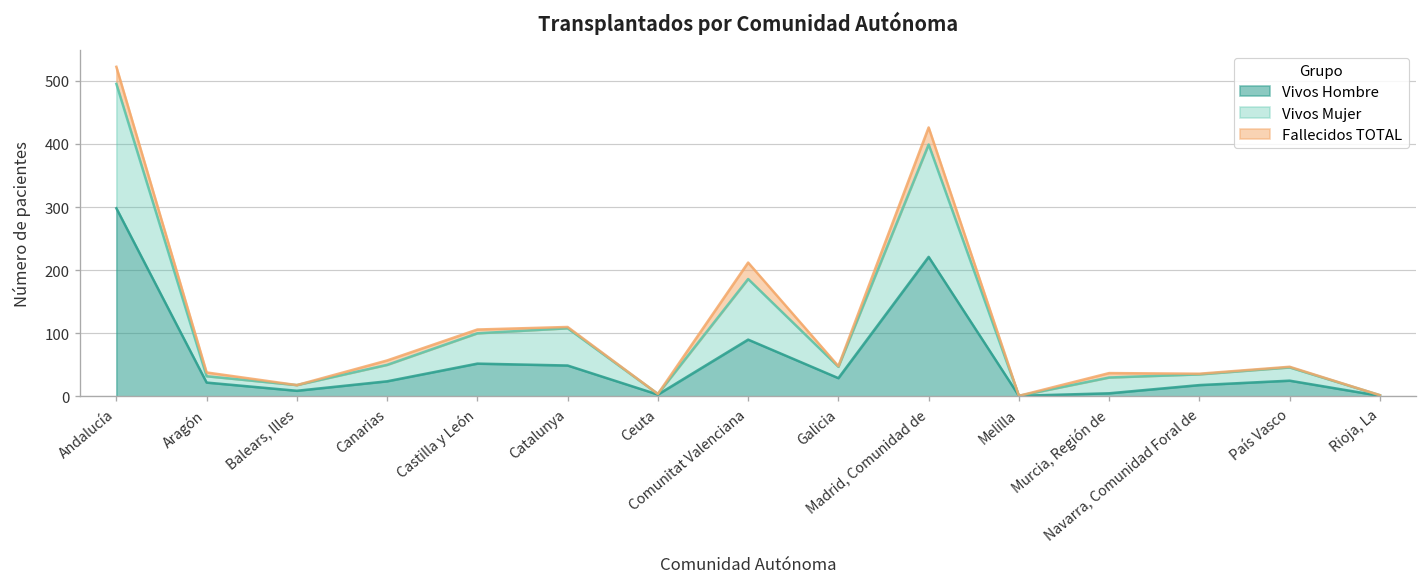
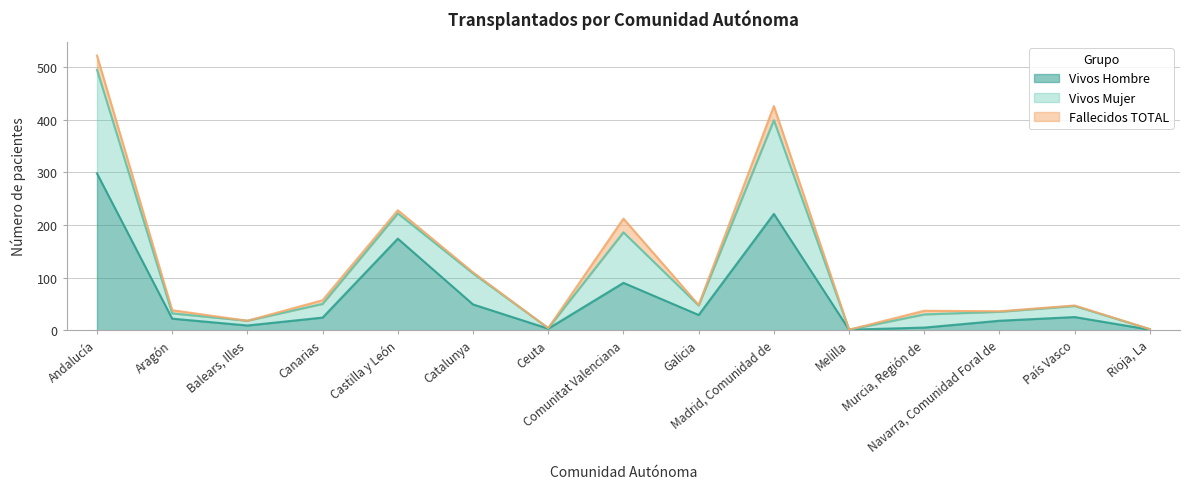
  {
    "Vivos Hombre": {
      "Andalucía": 300,
      "Aragón": 20,
      "Balears, Illes": 10,
      "Canarias": 20,
-     "Castilla y León": 50,
+     "Castilla y León": 170,
      "Catalunya": 50,
      "Comunitat Valenciana": 90,
      "Galicia": 30,
      "Madrid, Comunidad de": 220,
      "Murcia, Región de": 10,
      "Navarra, Comunidad Foral de": 20,
      "País Vasco": 30
    },
    "Vivos Mujer": {
      "Andalucía": 200,
      "Aragón": 10,
      "Canarias": 30,
      "Castilla y León": 50,
      "Comunitat Valenciana": 100,
      "Madrid, Comunidad de": 180,
      "Murcia, Región de": 30
    },
    "Fallecidos TOTAL": {
      "Andalucía": 30,
      "Aragón": 10,
      "Canarias": 10,
      "Castilla y León": 10,
      "Comunitat Valenciana": 30,
      "Madrid, Comunidad de": 30,
      "Murcia, Región de": 10
    }
  }
